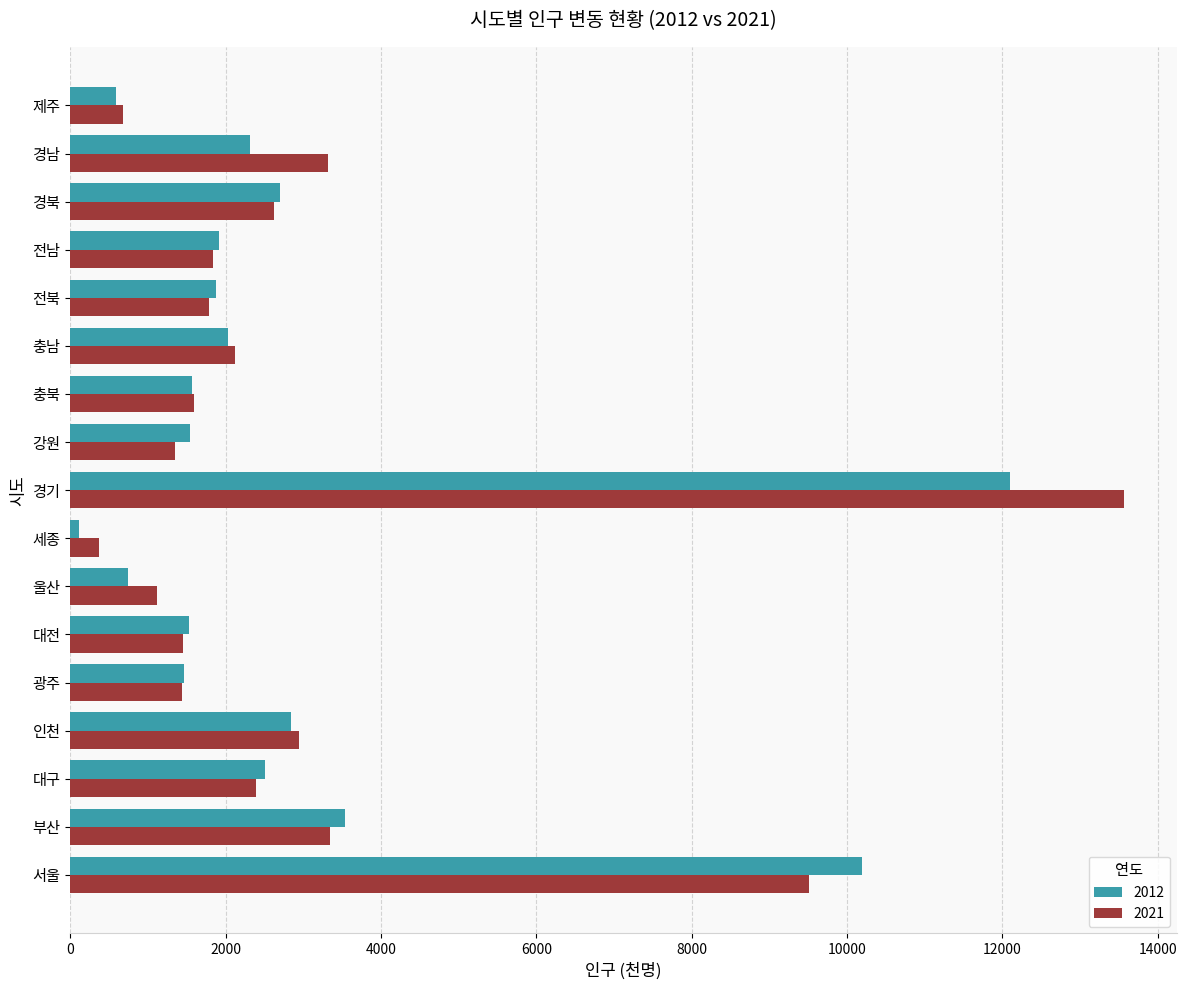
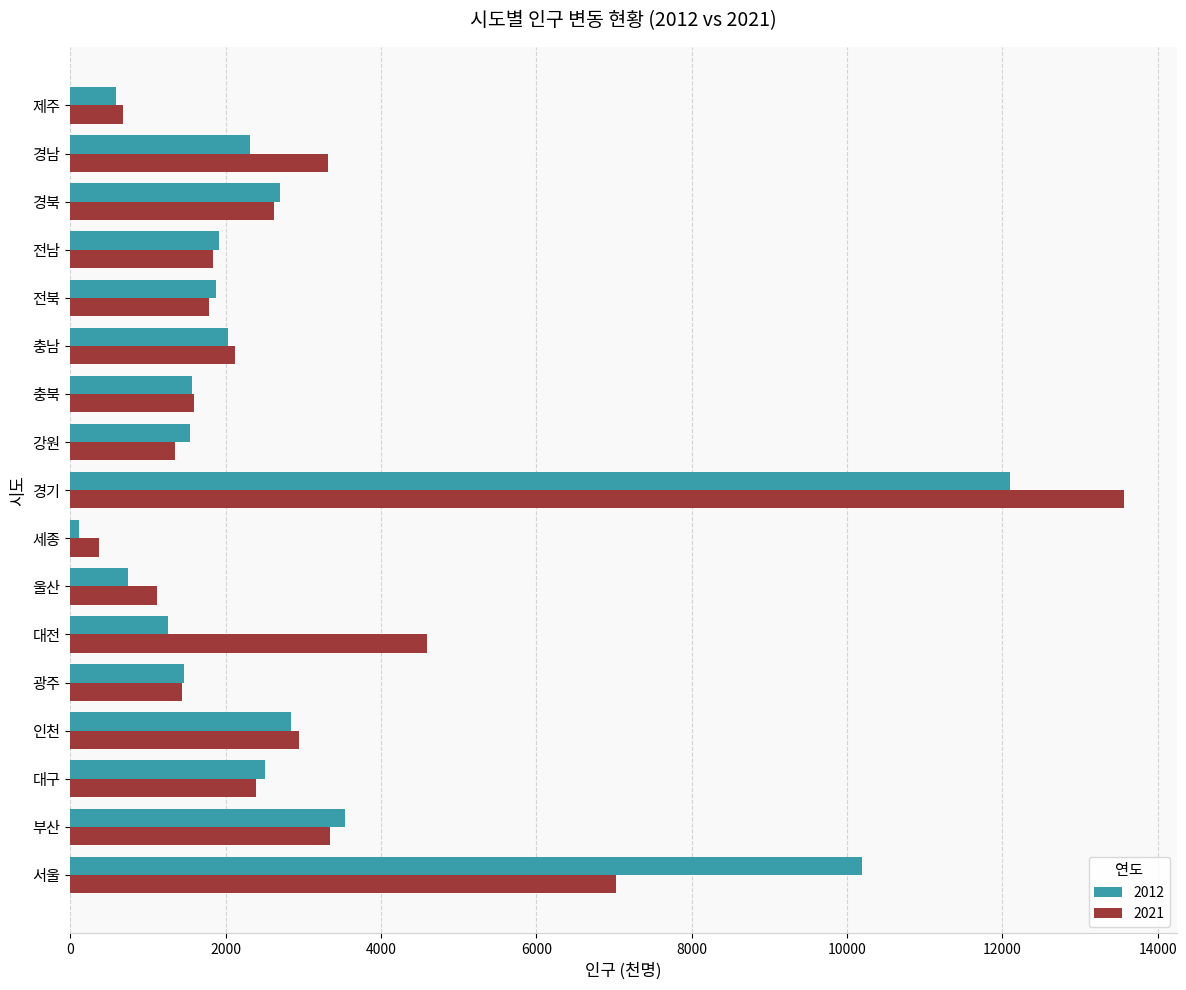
  {
    "2012": {
      "제주": 600,
      "경남": 2300,
      "경북": 2700,
      "전남": 1900,
      "전북": 1900,
      "충남": 2000,
      "충북": 1600,
      "강원": 1500,
      "경기": 12100,
      "세종": 100,
      "울산": 700,
-     "대전": 1500,
+     "대전": 1300,
      "광주": 1500,
      "인천": 2800,
      "대구": 2500,
      "부산": 3500,
      "서울": 10200
    },
    "2021": {
      "제주": 700,
      "경남": 3300,
      "경북": 2600,
      "전남": 1800,
      "전북": 1800,
      "충남": 2100,
      "충북": 1600,
      "강원": 1300,
      "경기": 13600,
      "세종": 400,
      "울산": 1100,
-     "대전": 1500,
+     "대전": 4600,
      "광주": 1400,
      "인천": 2900,
      "대구": 2400,
      "부산": 3400,
-     "서울": 9500
+     "서울": 7000
    }
  }
